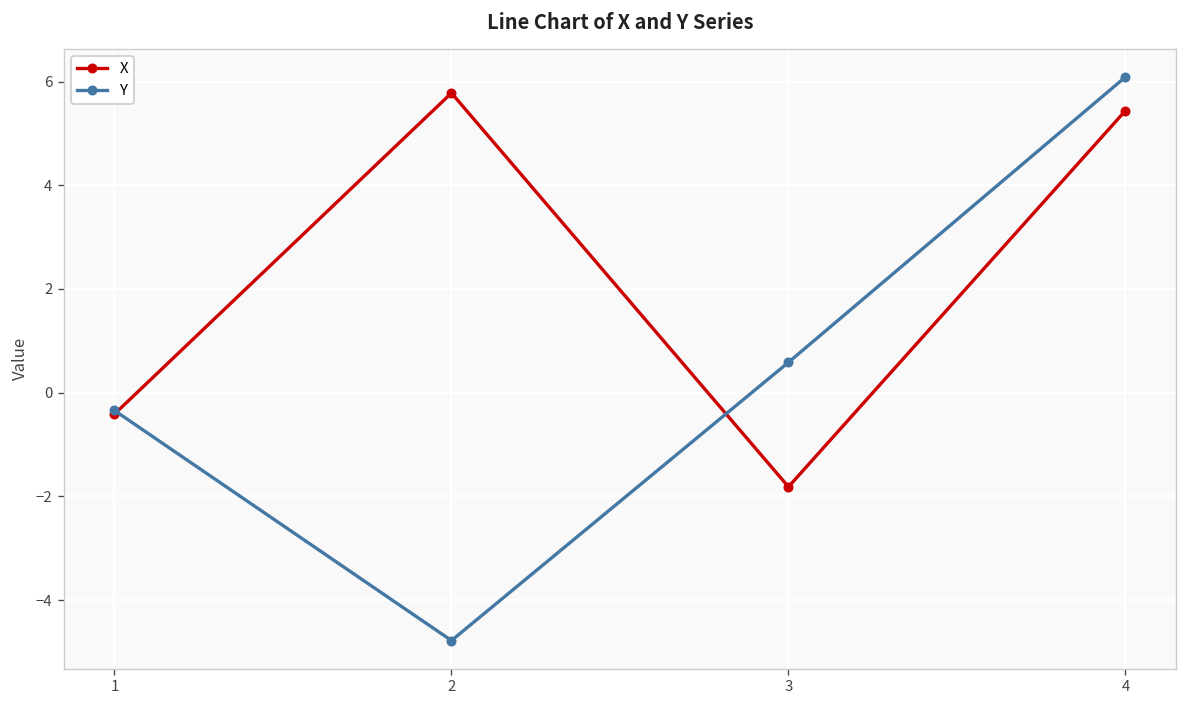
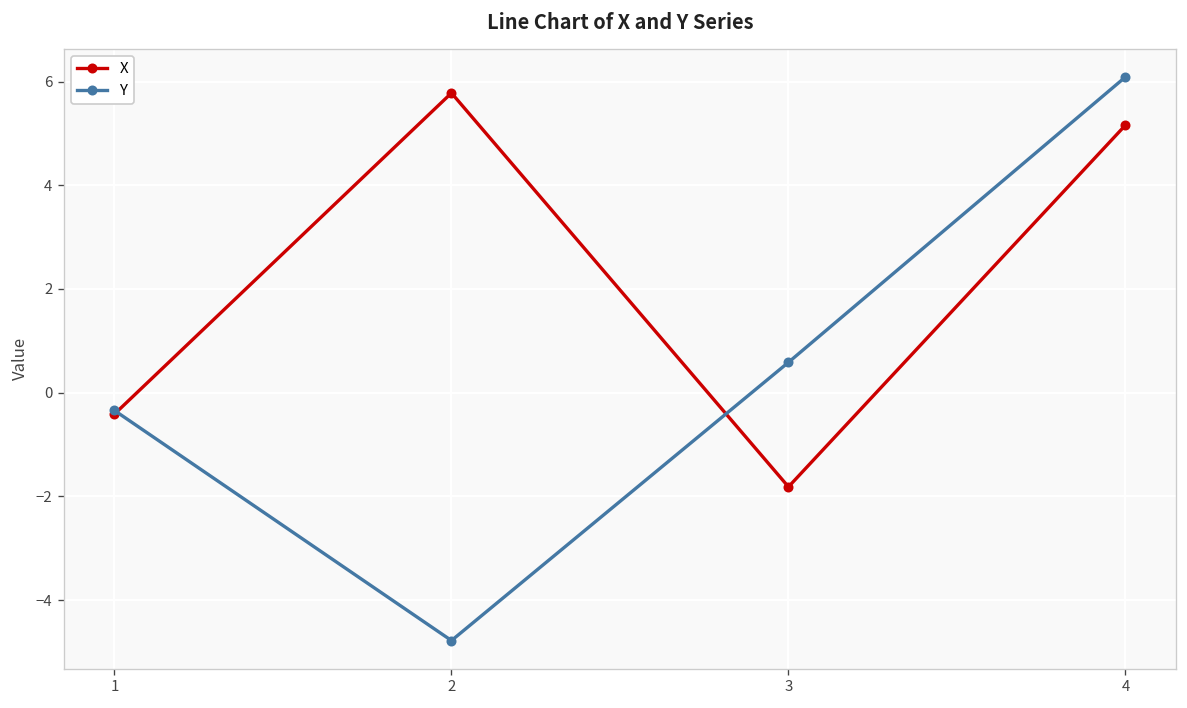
  {
    "X": {
      "1": -0.4,
      "2": 5.8,
      "3": -1.8,
-     "4": 5.4
+     "4": 5.2
    },
    "Y": {
      "1": -0.3,
      "2": -4.8,
      "3": 0.6,
      "4": 6.1
    }
  }
